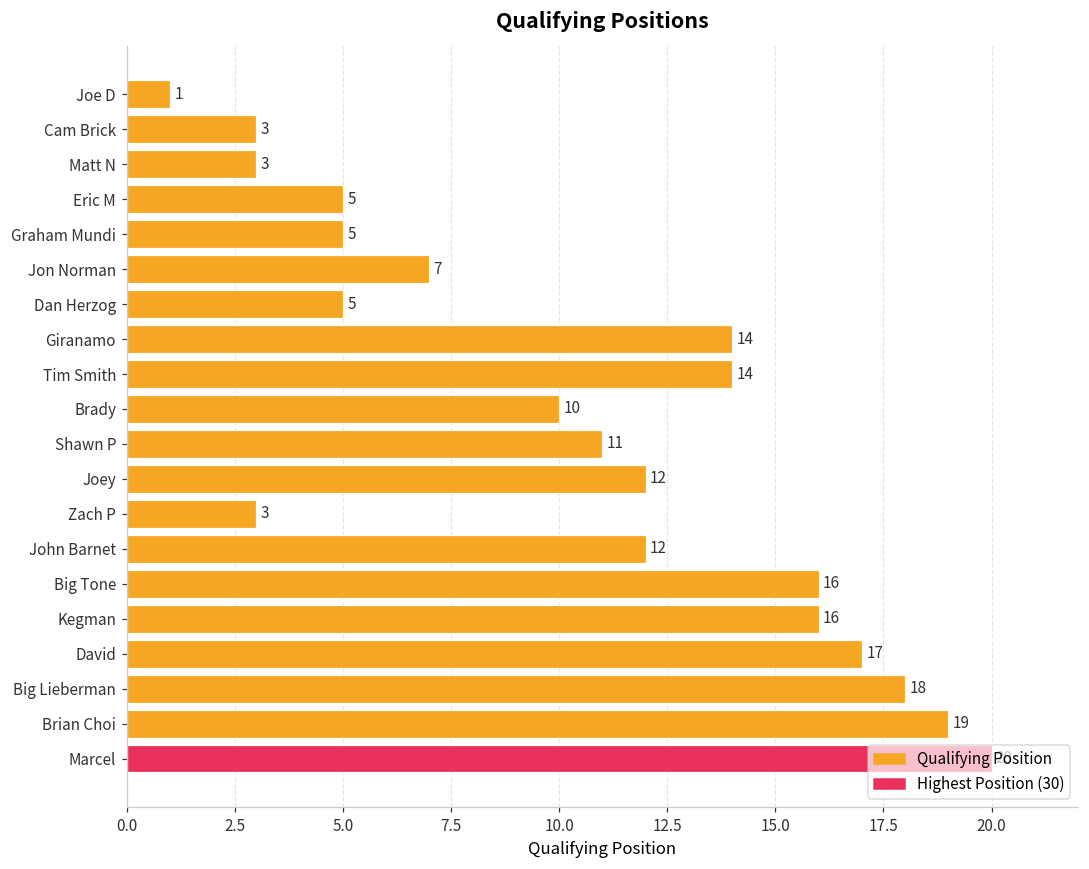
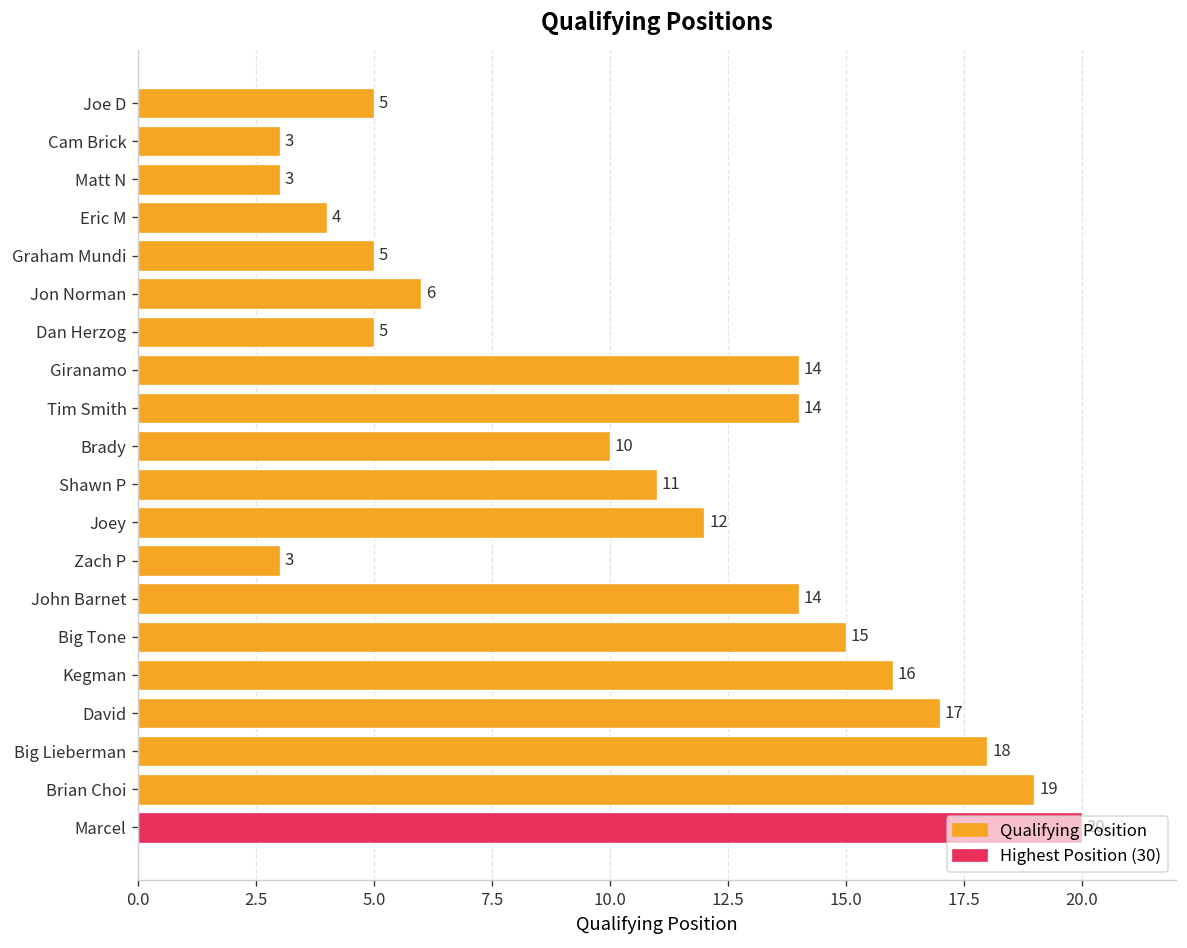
  {
-   "Joe D": 1,
+   "Joe D": 5,
    "Cam Brick": 3,
    "Matt N": 3,
-   "Eric M": 5,
+   "Eric M": 4,
    "Graham Mundi": 5,
-   "Jon Norman": 7,
+   "Jon Norman": 6,
    "Dan Herzog": 5,
    "Giranamo": 14,
    "Tim Smith": 14,
    "Brady": 10,
    "Shawn P": 11,
    "Joey": 12,
    "Zach P": 3,
-   "John Barnet": 12,
-   "Big Tone": 16,
+   "John Barnet": 14,
+   "Big Tone": 15,
    "Kegman": 16,
    "David": 17,
    "Big Lieberman": 18,
    "Brian Choi": 19
  }
